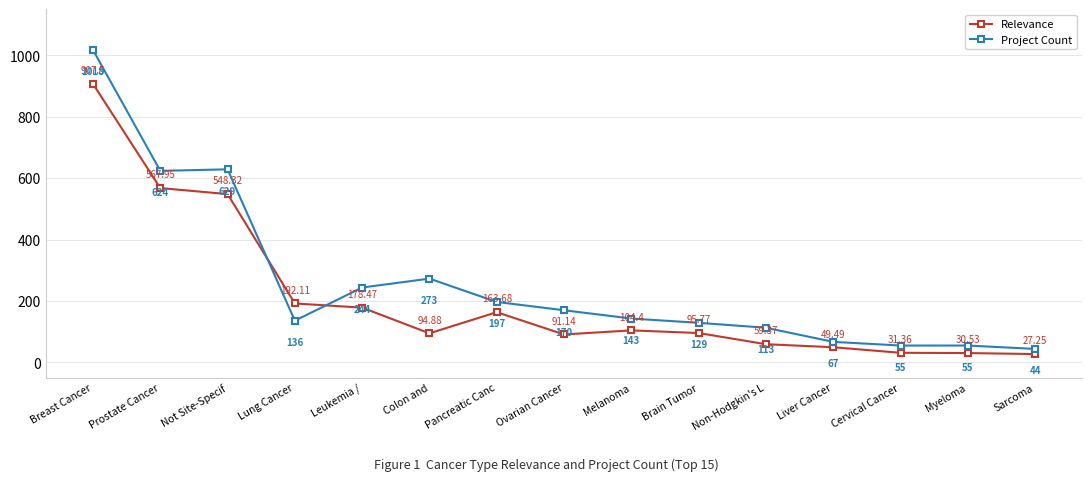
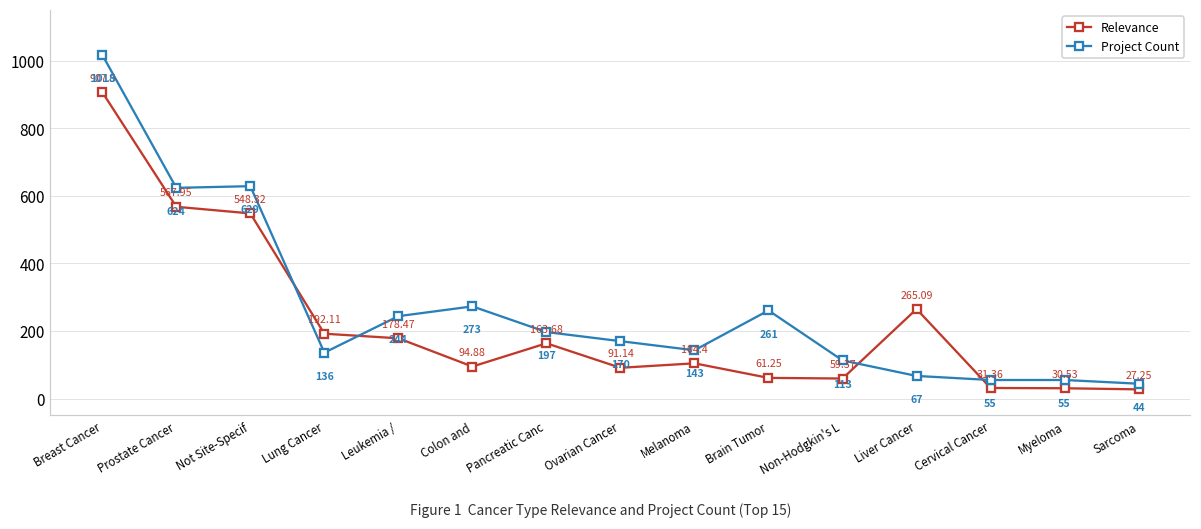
  {
    "Relevance": {
      "Not Site-Specif": 548.32,
      "Lung Cancer": 192.11,
      "Colon and": 94.88,
      "Ovarian Cancer": 91.14,
-     "Brain Tumor": 95.77,
-     "Liver Cancer": 49.49,
+     "Brain Tumor": 61.25,
+     "Liver Cancer": 265.09,
      "Sarcoma": 27.25
    },
    "Project Count": {
      "Lung Cancer": 136,
      "Colon and": 273,
      "Pancreatic Canc": 197,
      "Melanoma": 143,
-     "Brain Tumor": 129,
+     "Brain Tumor": 261,
      "Liver Cancer": 67,
      "Cervical Cancer": 55,
      "Myeloma": 55,
      "Sarcoma": 44
    }
  }
